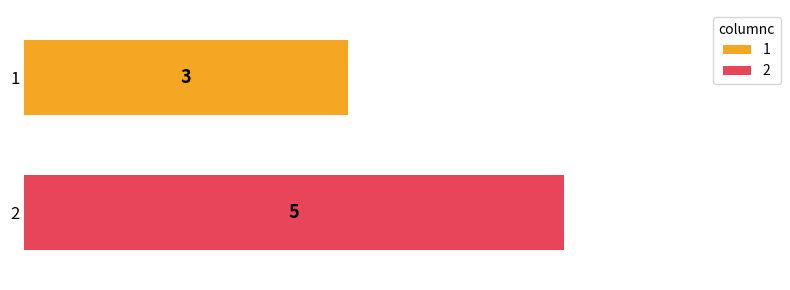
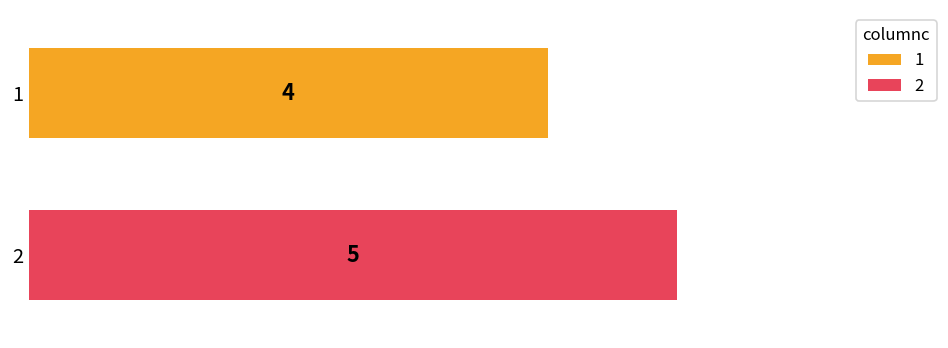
  {
-   "1": 3,
+   "1": 4,
    "2": 5
  }
